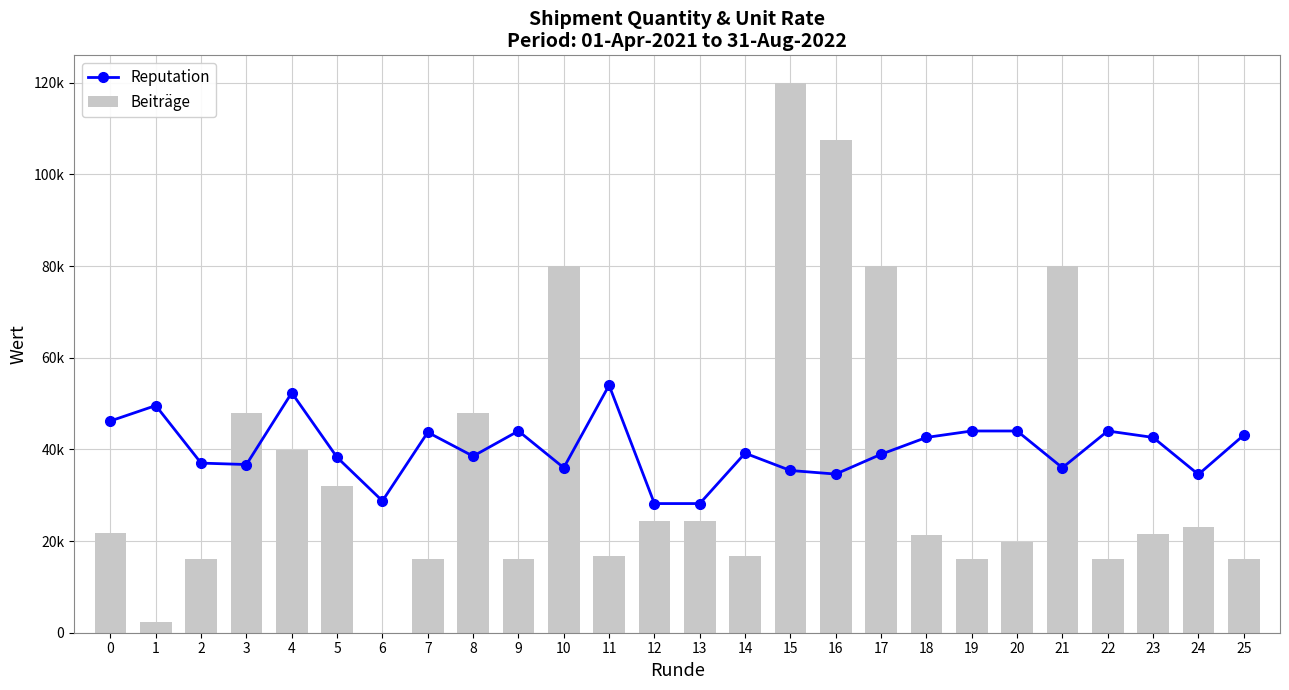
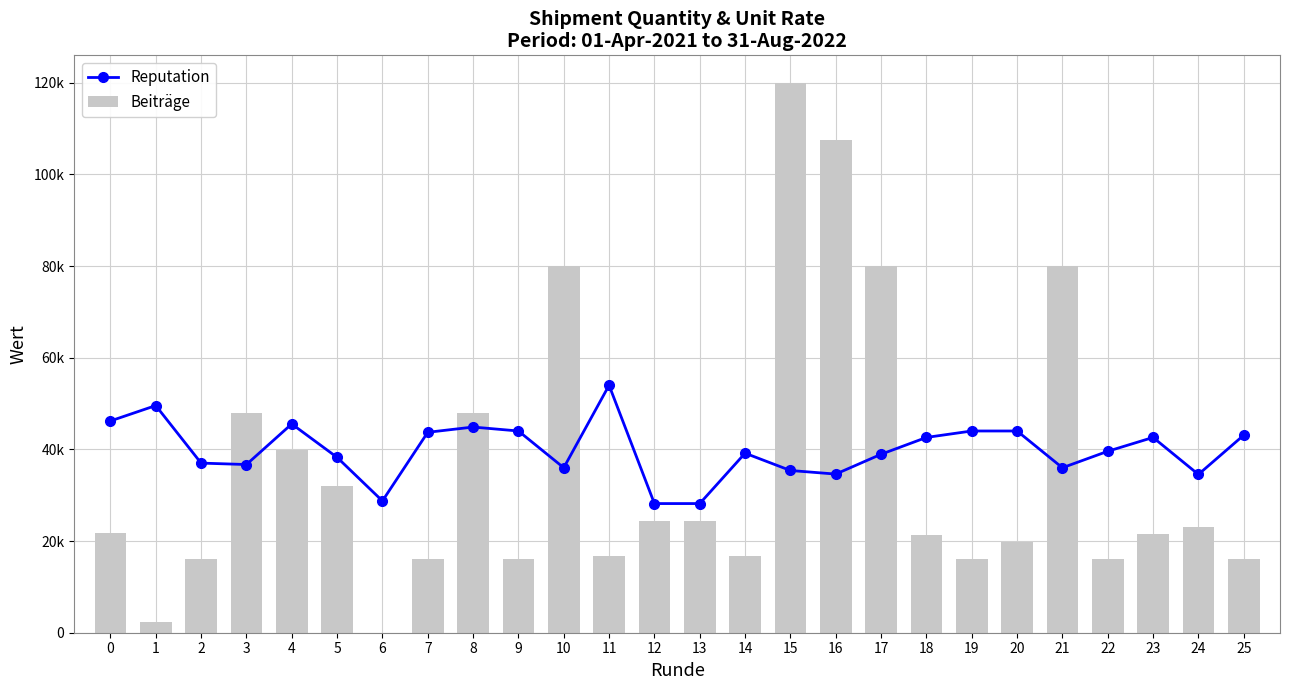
  {
    "Reputation": {
      "0": 46000,
      "1": 50000,
      "2": 37000,
      "3": 37000,
-     "4": 52000,
+     "4": 46000,
      "5": 38000,
      "6": 29000,
      "7": 44000,
-     "8": 39000,
+     "8": 45000,
      "9": 44000,
      "10": 36000,
      "11": 54000,
      "12": 28000,
      "13": 28000,
      "14": 39000,
      "15": 35000,
      "16": 35000,
      "17": 39000,
      "18": 43000,
      "19": 44000,
      "20": 44000,
      "21": 36000,
-     "22": 44000,
+     "22": 40000,
      "23": 43000,
      "24": 35000,
      "25": 43000
    },
    "Beiträge": {
      "0": 22000,
      "1": 2000,
      "2": 16000,
      "3": 48000,
      "4": 40000,
      "5": 32000,
      "7": 16000,
      "8": 48000,
      "9": 16000,
      "10": 80000,
      "11": 17000,
      "12": 24000,
      "13": 24000,
      "14": 17000,
      "15": 120000,
      "16": 108000,
      "17": 80000,
      "18": 21000,
      "19": 16000,
      "20": 20000,
      "21": 80000,
      "22": 16000,
      "23": 22000,
      "24": 23000,
      "25": 16000
    }
  }
